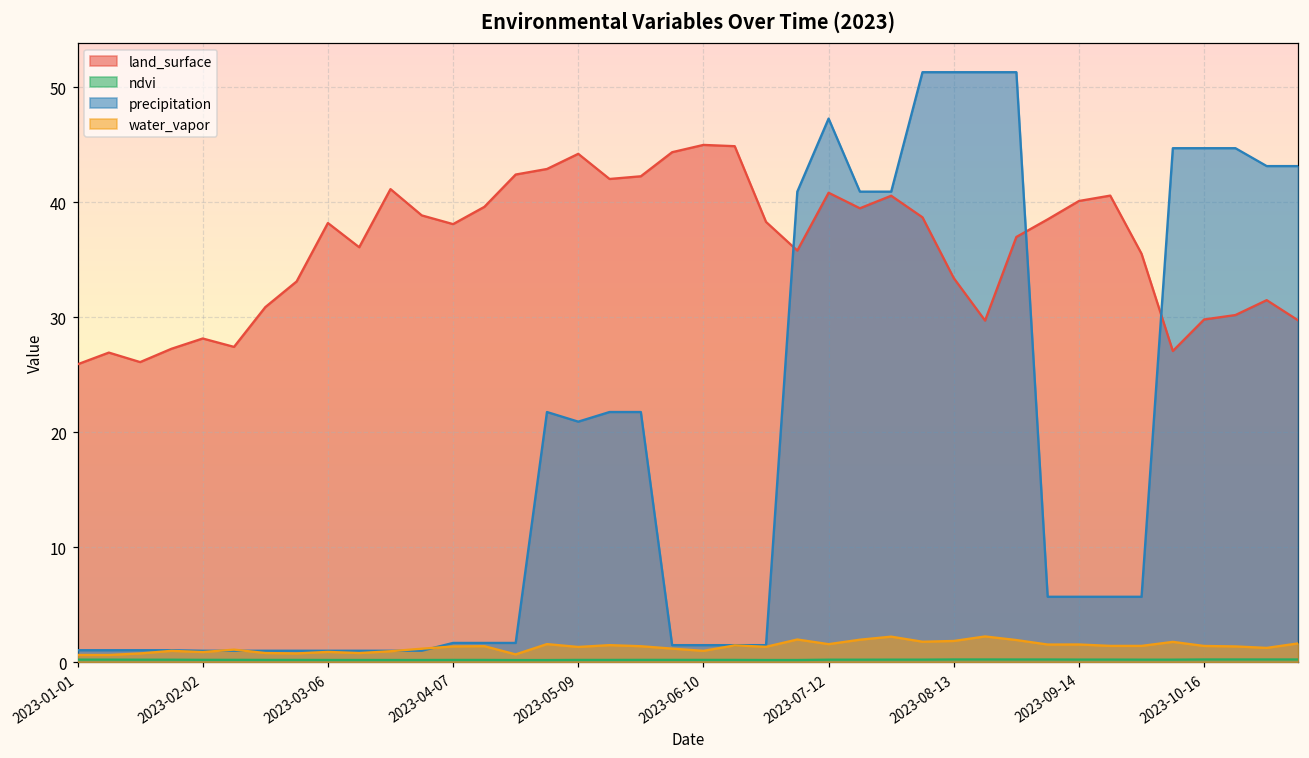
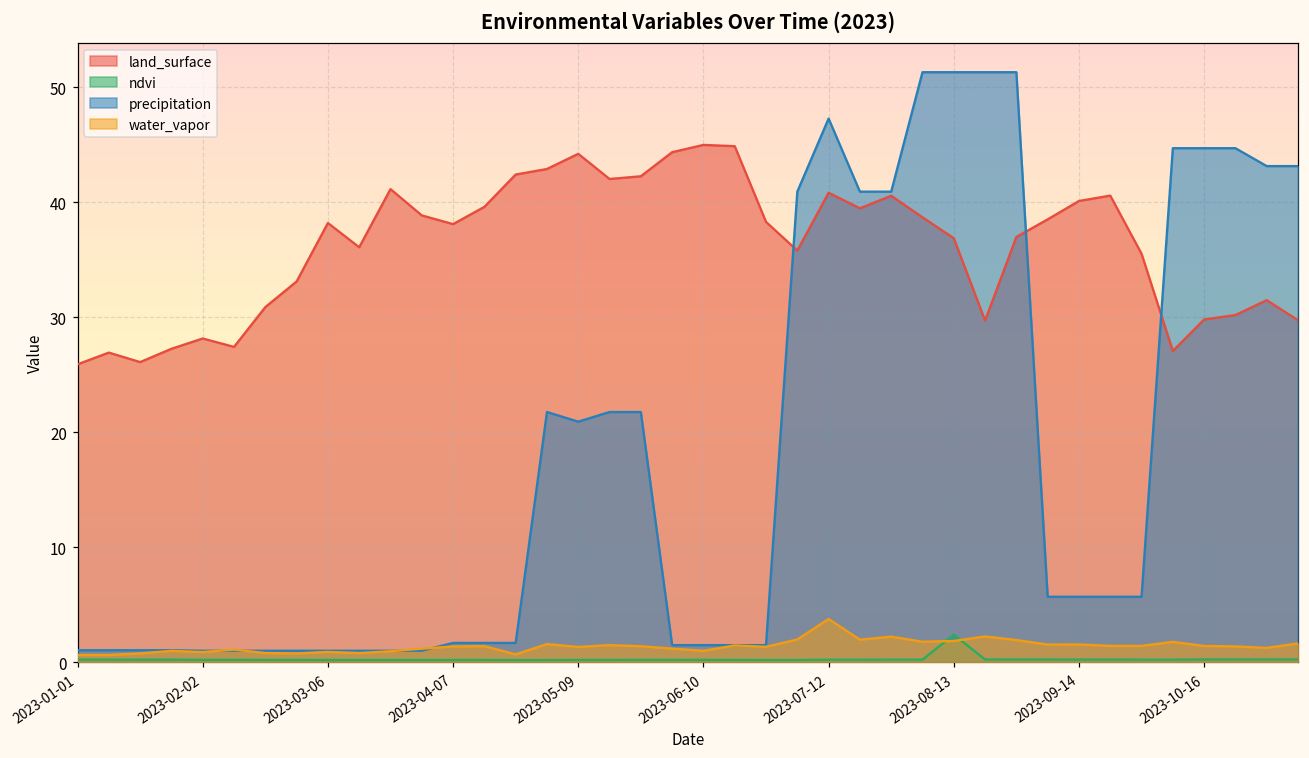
  {
    "land_surface": {
      "2023-01-01": 25.9,
      "2023-02-02": 28.2,
      "2023-03-06": 38.2,
      "2023-04-07": 38.1,
      "2023-05-09": 44.2,
      "2023-06-10": 45.0,
      "2023-07-12": 40.8,
-     "2023-08-13": 33.4,
+     "2023-08-13": 36.9,
      "2023-09-14": 40.1,
      "2023-10-16": 29.8
    },
    "ndvi": {
      "2023-01-01": 0.2,
      "2023-02-02": 0.2,
      "2023-03-06": 0.2,
      "2023-04-07": 0.2,
      "2023-05-09": 0.2,
      "2023-06-10": 0.2,
      "2023-07-12": 0.2,
-     "2023-08-13": 0.2,
+     "2023-08-13": 2.4,
      "2023-09-14": 0.2,
      "2023-10-16": 0.2
    },
    "precipitation": {
      "2023-01-01": 1.0,
      "2023-04-07": 1.7,
      "2023-05-09": 20.9,
      "2023-06-10": 1.5,
      "2023-07-12": 47.3,
      "2023-08-13": 51.3,
      "2023-09-14": 5.7,
      "2023-10-16": 44.7
    },
    "water_vapor": {
      "2023-01-01": 0.6,
      "2023-04-07": 1.4,
      "2023-05-09": 1.3,
      "2023-06-10": 1.0,
-     "2023-07-12": 1.6,
+     "2023-07-12": 3.8,
      "2023-08-13": 1.9,
      "2023-09-14": 1.5,
      "2023-10-16": 1.4
    }
  }
